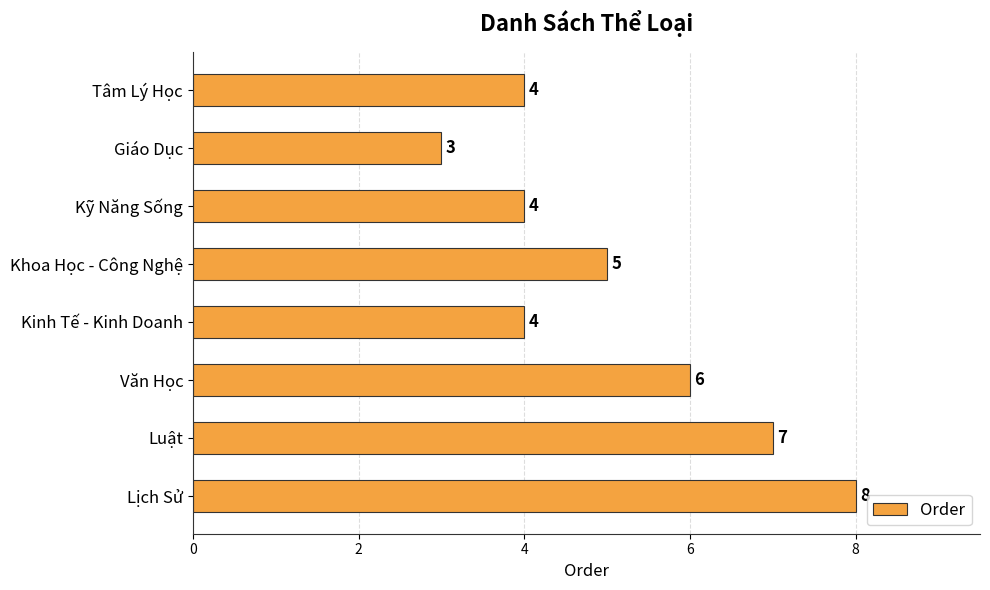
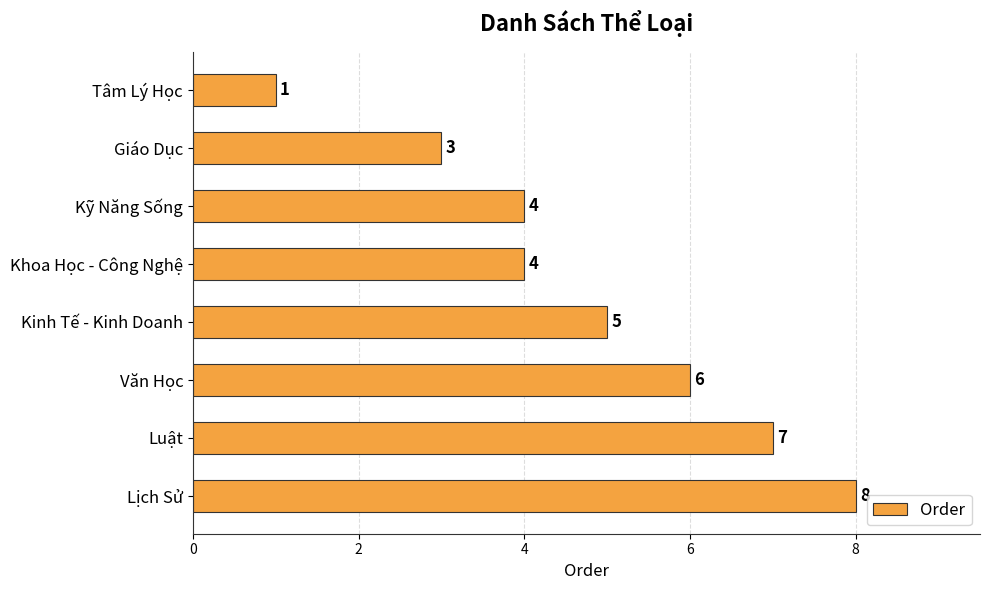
  {
-   "Tâm Lý Học": 4,
+   "Tâm Lý Học": 1,
    "Giáo Dục": 3,
    "Kỹ Năng Sống": 4,
-   "Khoa Học - Công Nghệ": 5,
-   "Kinh Tế - Kinh Doanh": 4,
+   "Khoa Học - Công Nghệ": 4,
+   "Kinh Tế - Kinh Doanh": 5,
    "Văn Học": 6,
    "Luật": 7
  }
